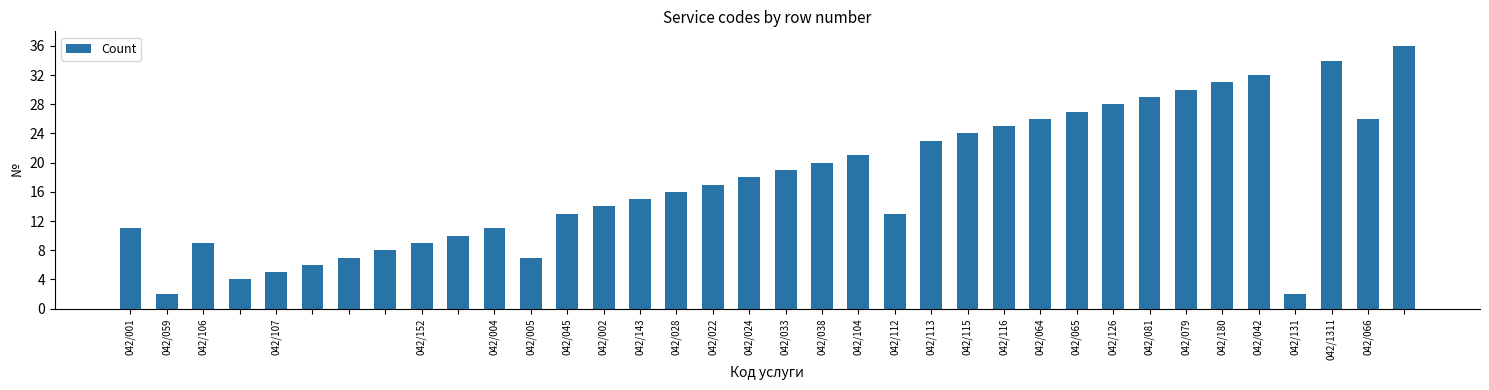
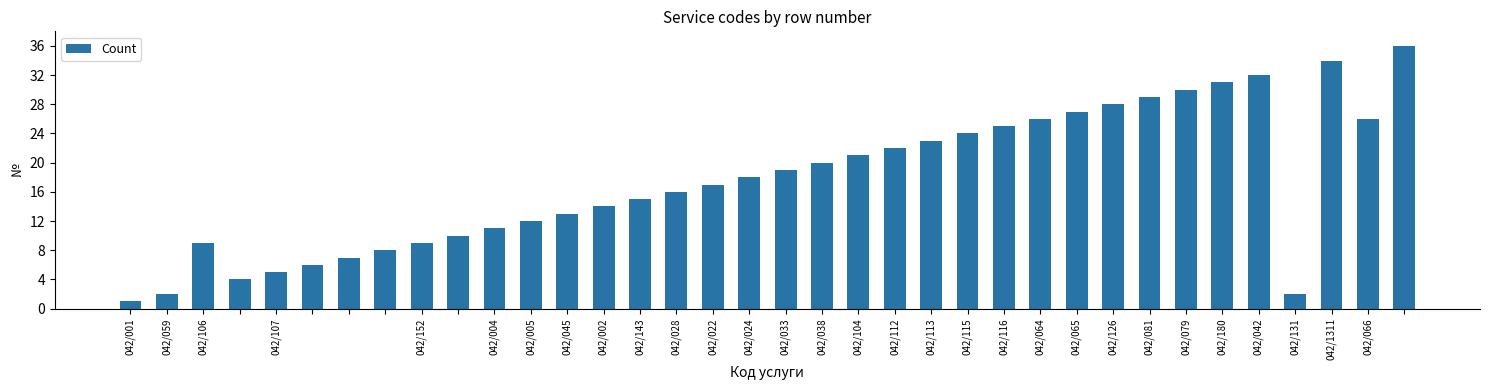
  {
-   "042/001": 11,
+   "042/001": 1,
    "042/059": 2,
    "042/106": 9,
    "042/107": 5,
    "042/152": 9,
    "042/004": 11,
-   "042/005": 7,
+   "042/005": 12,
    "042/045": 13,
    "042/002": 14,
    "042/143": 15,
    "042/028": 16,
    "042/022": 17,
    "042/024": 18,
    "042/033": 19,
    "042/038": 20,
    "042/104": 21,
-   "042/112": 13,
+   "042/112": 22,
    "042/113": 23,
    "042/115": 24,
    "042/116": 25,
    "042/064": 26,
    "042/065": 27,
    "042/126": 28,
    "042/081": 29,
    "042/079": 30,
    "042/180": 31,
    "042/042": 32,
    "042/131": 2,
    "042/1311": 34,
    "042/066": 26
  }
